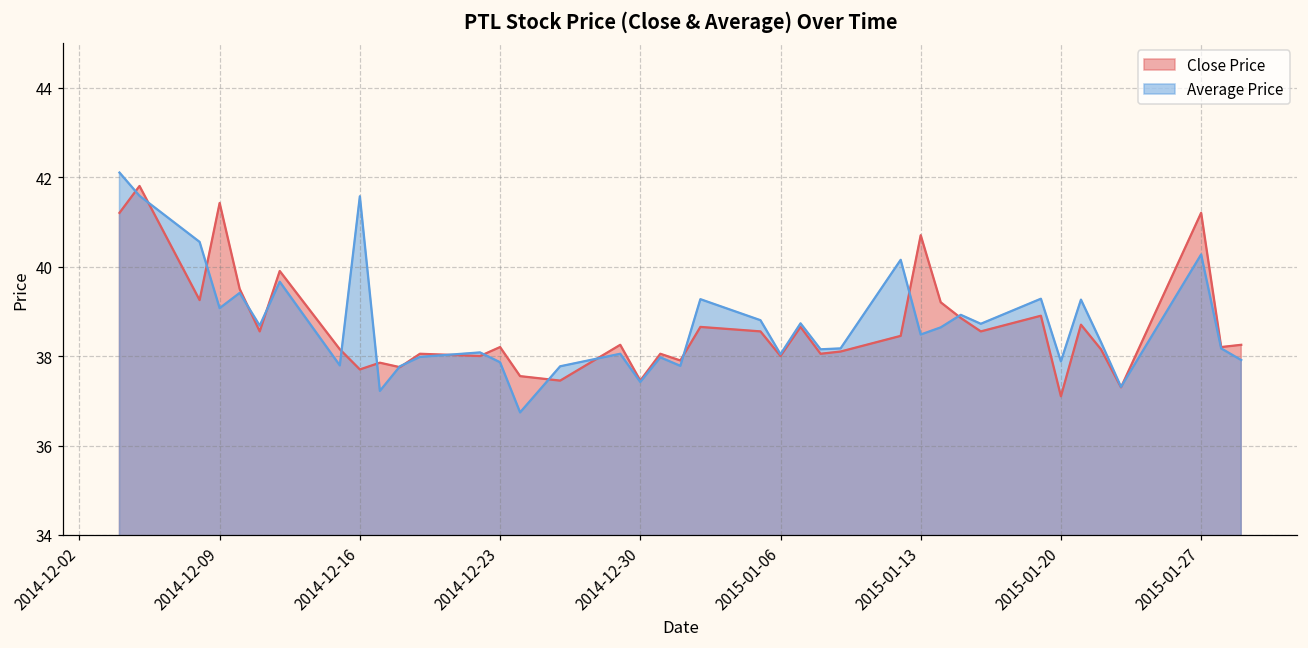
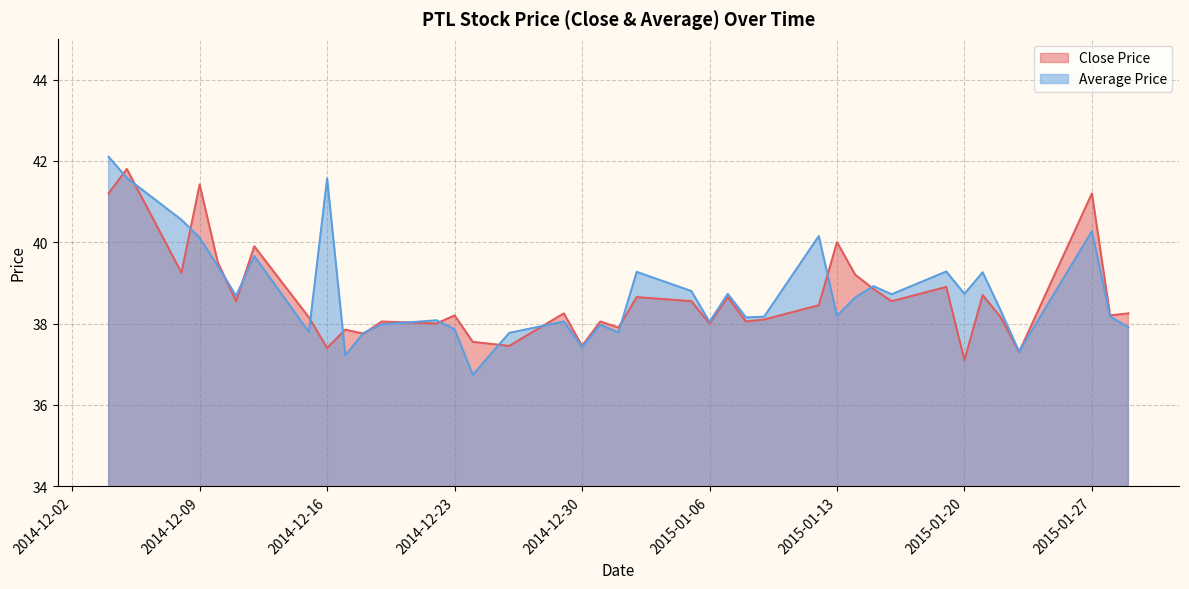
  {
    "Close Price": {
      "2014-12-09": 41.4,
-     "2014-12-16": 37.7,
+     "2014-12-16": 37.4,
      "2014-12-23": 38.2,
-     "2015-01-13": 40.7,
+     "2015-01-13": 40.0,
      "2015-01-20": 37.1,
      "2015-01-27": 41.2
    },
    "Average Price": {
-     "2014-12-09": 39.1,
+     "2014-12-09": 40.1,
      "2014-12-16": 41.6,
      "2014-12-23": 37.9,
-     "2015-01-13": 38.5,
-     "2015-01-20": 37.9,
+     "2015-01-13": 38.2,
+     "2015-01-20": 38.7,
      "2015-01-27": 40.3
    }
  }
